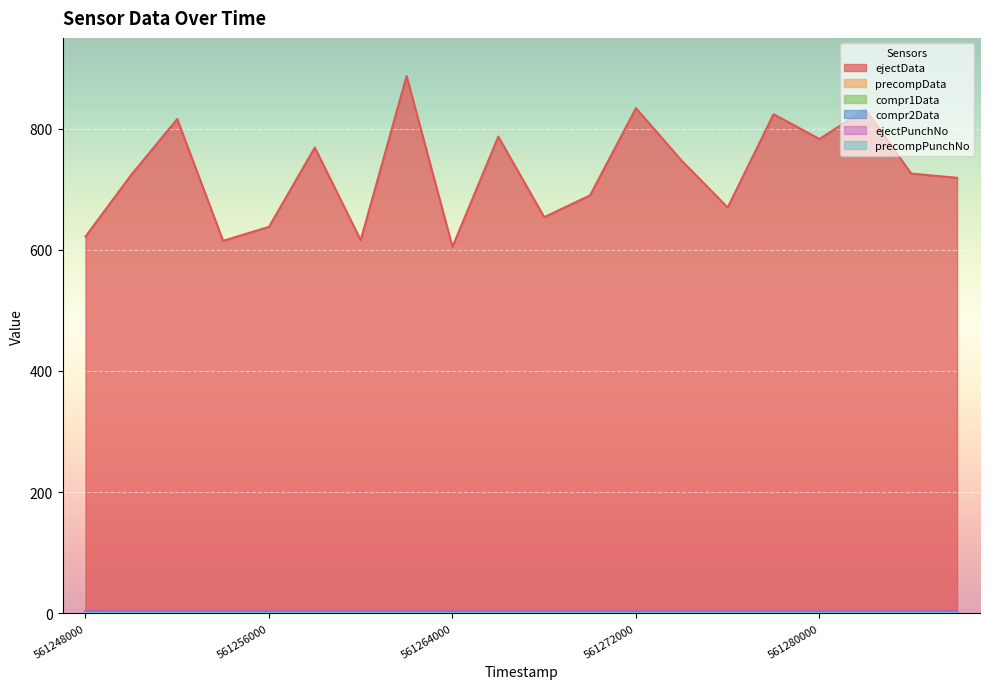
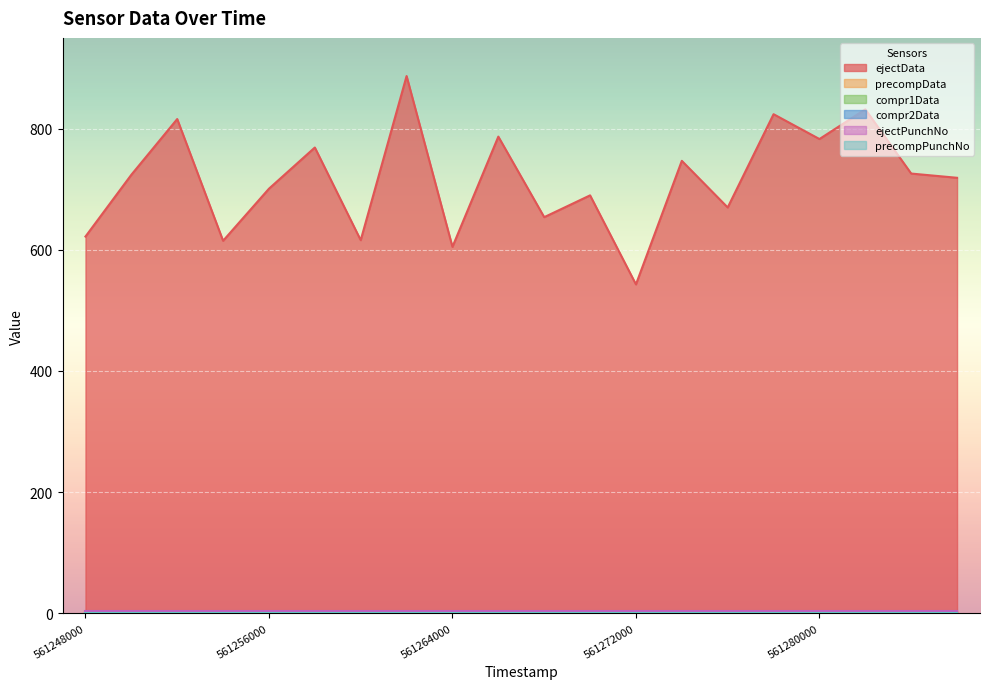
  {
    "ejectData": {
      "561248000": 620,
-     "561256000": 640,
+     "561256000": 700,
      "561264000": 610,
-     "561272000": 830,
+     "561272000": 540,
      "561280000": 780
    }
  }
